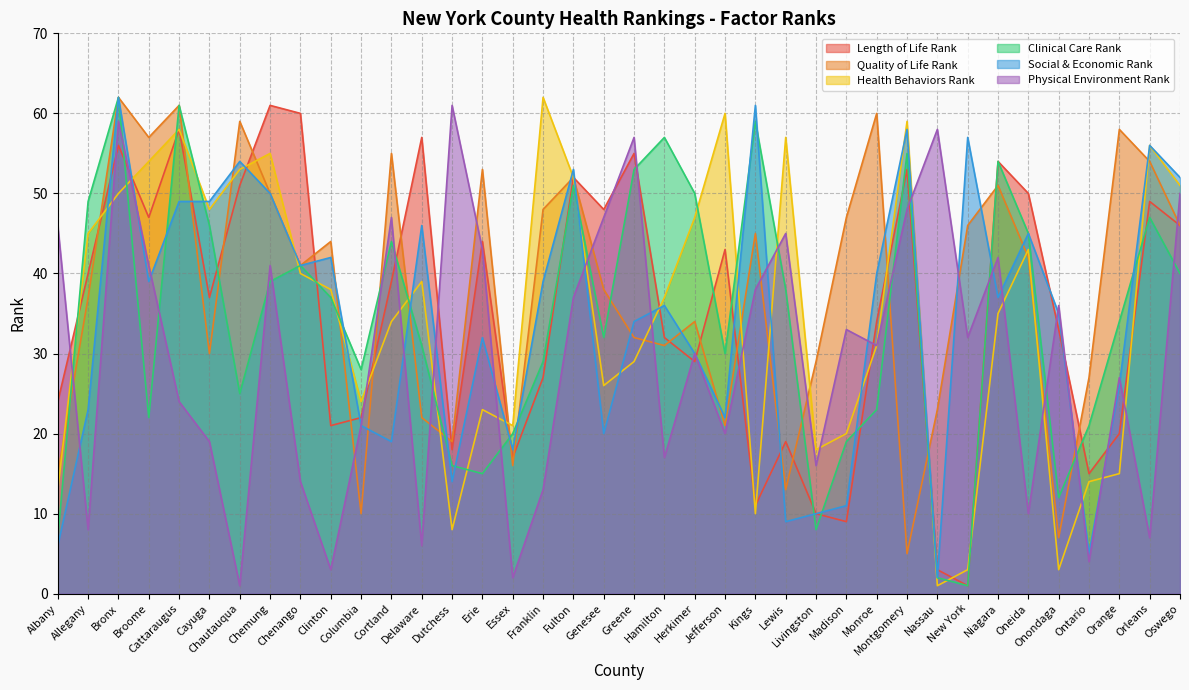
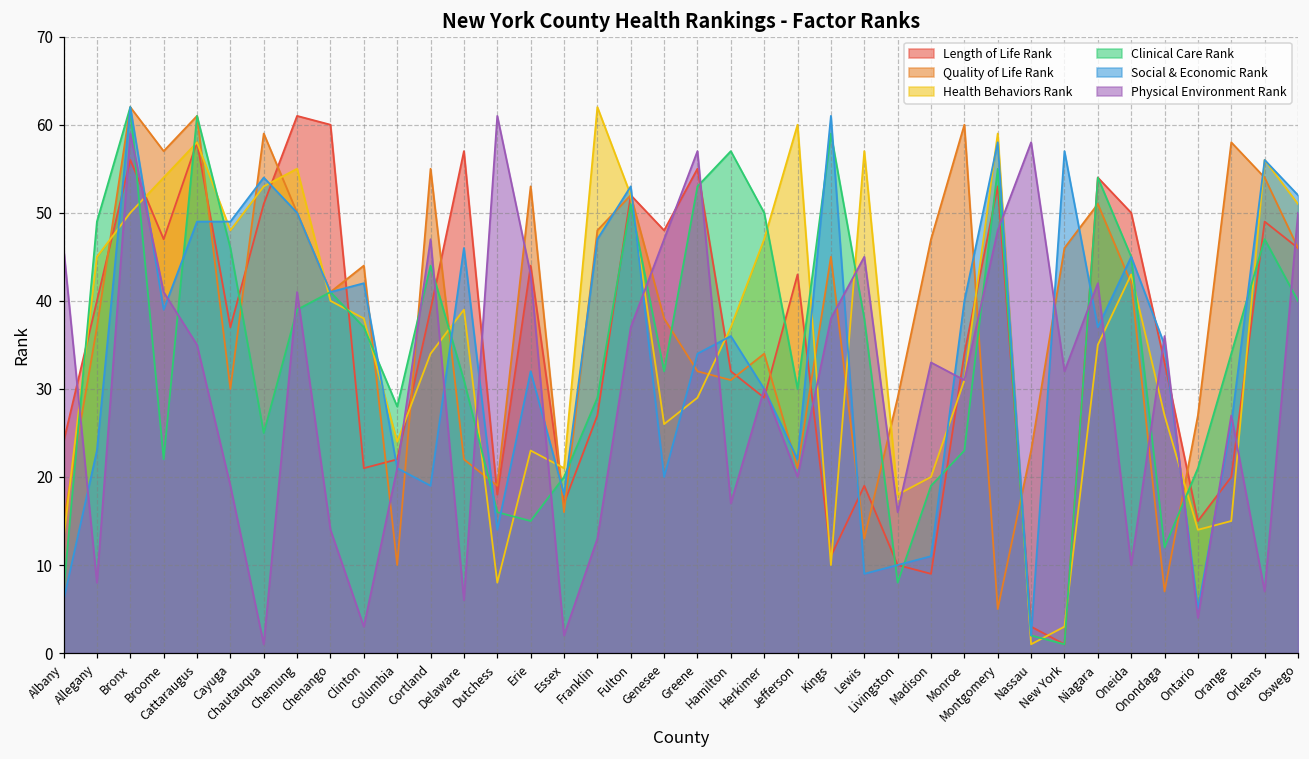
  {
    "Health Behaviors Rank": {
      "Albany": 13,
      "Allegany": 45,
      "Bronx": 50,
      "Broome": 54,
      "Cayuga": 48,
      "Chautauqua": 53,
      "Chemung": 55,
      "Chenango": 40,
      "Clinton": 38,
      "Columbia": 24,
      "Cortland": 34,
      "Delaware": 39,
      "Dutchess": 8,
      "Erie": 23,
      "Essex": 21,
      "Franklin": 62,
      "Genesee": 26,
      "Greene": 29,
      "Hamilton": 37,
      "Herkimer": 47,
      "Jefferson": 60,
      "Kings": 10,
      "Lewis": 57,
      "Livingston": 18,
      "Madison": 20,
      "Montgomery": 59,
      "Nassau": 1,
      "New York": 3,
      "Niagara": 35,
      "Oneida": 43,
-     "Onondaga": 3,
+     "Onondaga": 27,
      "Ontario": 14,
      "Orange": 15,
      "Oswego": 51
    },
    "Clinical Care Rank": {
      "Albany": 7,
      "Allegany": 49,
      "Broome": 22,
      "Cayuga": 46,
      "Chautauqua": 25,
      "Chemung": 39,
      "Clinton": 37,
      "Columbia": 28,
      "Cortland": 44,
      "Delaware": 31,
      "Dutchess": 16,
      "Erie": 15,
      "Essex": 20,
      "Franklin": 29,
      "Fulton": 51,
      "Genesee": 32,
      "Greene": 53,
      "Hamilton": 57,
      "Herkimer": 50,
      "Jefferson": 30,
      "Kings": 59,
      "Lewis": 38,
      "Livingston": 8,
      "Madison": 19,
      "Monroe": 23,
      "Montgomery": 55,
      "Onondaga": 12,
      "Ontario": 21,
      "Orange": 34,
      "Orleans": 47,
      "Oswego": 40
    },
    "Social & Economic Rank": {
      "Albany": 6,
      "Allegany": 23,
      "Broome": 39,
      "Cattaraugus": 49,
      "Cayuga": 49,
      "Chautauqua": 54,
      "Clinton": 42,
      "Cortland": 19,
      "Delaware": 46,
      "Dutchess": 14,
      "Erie": 32,
      "Essex": 18,
-     "Franklin": 39,
+     "Franklin": 47,
      "Fulton": 53,
      "Genesee": 20,
      "Greene": 34,
      "Hamilton": 36,
      "Jefferson": 22,
      "Kings": 61,
      "Lewis": 9,
      "Madison": 11,
      "Monroe": 40,
      "Montgomery": 58,
      "New York": 57,
      "Niagara": 37,
      "Onondaga": 35,
      "Ontario": 5,
      "Orange": 26,
      "Oswego": 52
    },
    "Physical Environment Rank": {
      "Albany": 46,
      "Allegany": 8,
      "Bronx": 59,
      "Broome": 41,
-     "Cattaraugus": 24,
+     "Cattaraugus": 35,
      "Cayuga": 19,
      "Chautauqua": 1,
      "Chemung": 41,
      "Chenango": 14,
      "Clinton": 3,
      "Cortland": 47,
      "Delaware": 6,
      "Dutchess": 61,
      "Erie": 43,
      "Essex": 2,
      "Franklin": 13,
      "Fulton": 37,
      "Genesee": 47,
      "Greene": 57,
      "Hamilton": 17,
      "Jefferson": 20,
      "Kings": 38,
      "Lewis": 45,
      "Livingston": 16,
      "Madison": 33,
      "Montgomery": 48,
      "Nassau": 58,
      "New York": 32,
      "Niagara": 42,
      "Oneida": 10,
      "Onondaga": 36,
      "Ontario": 4,
      "Orange": 27,
      "Orleans": 7,
      "Oswego": 50
    }
  }
